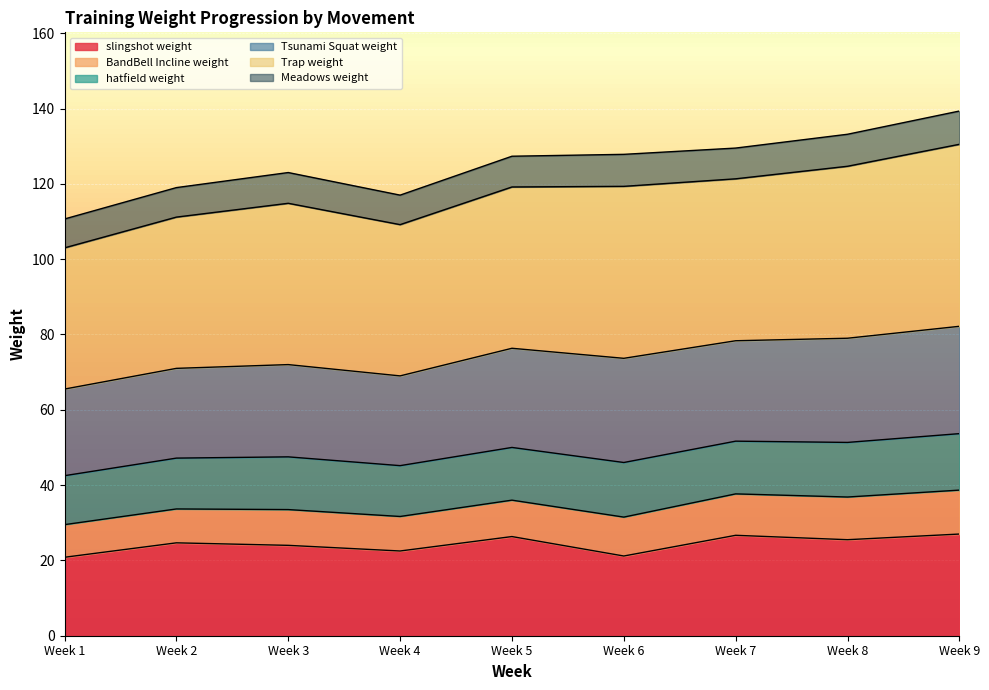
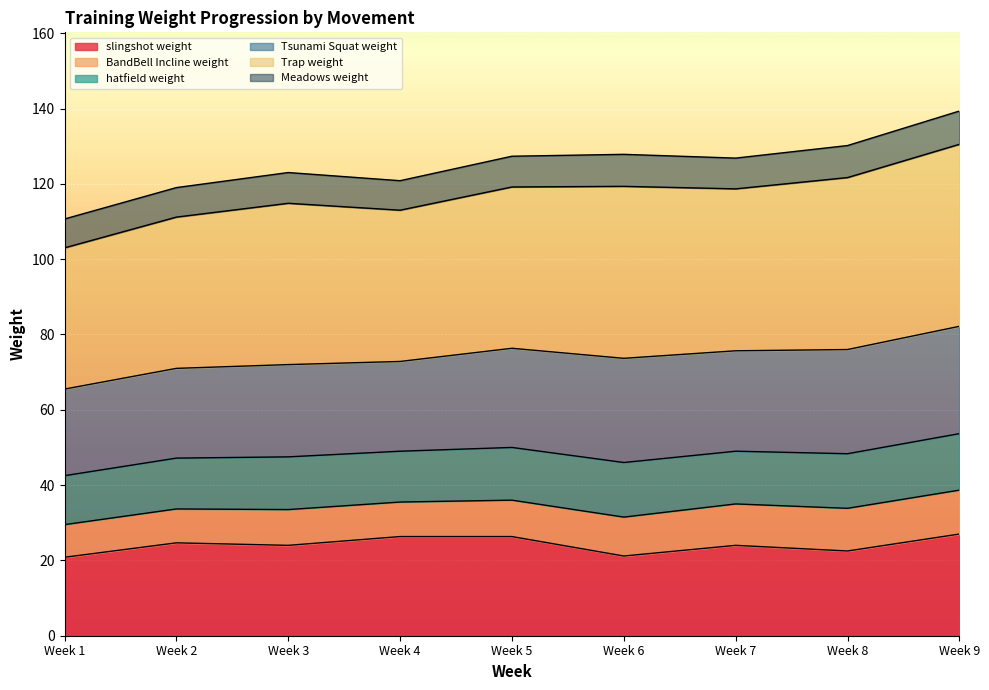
  {
    "slingshot weight": {
      "Week 1": 21,
      "Week 2": 25,
      "Week 3": 24,
-     "Week 4": 23,
+     "Week 4": 26,
      "Week 5": 26,
      "Week 6": 21,
-     "Week 7": 27,
-     "Week 8": 26,
+     "Week 7": 24,
+     "Week 8": 23,
      "Week 9": 27
    }
  }
